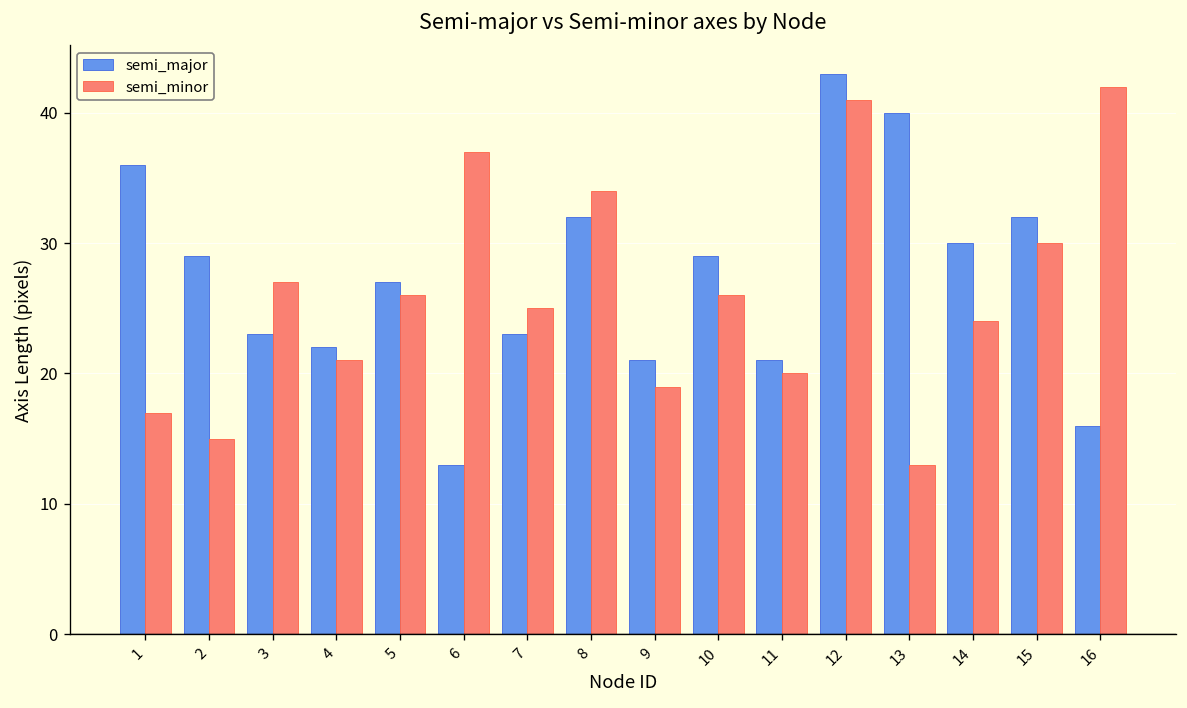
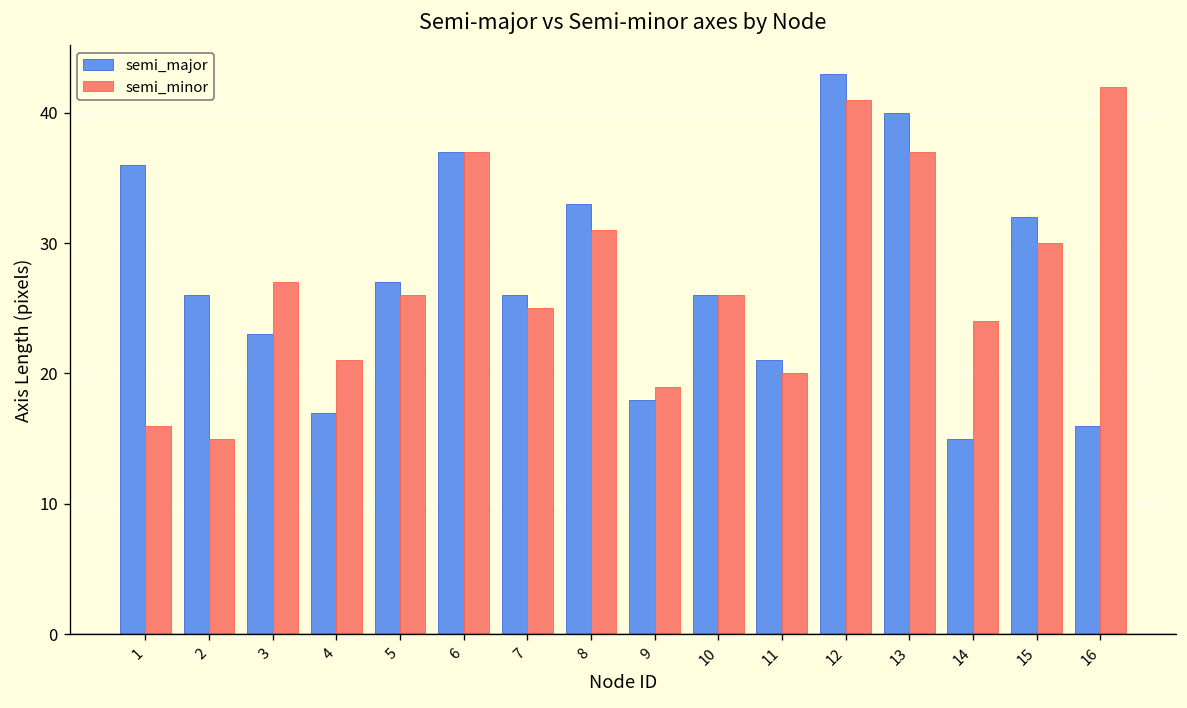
  {
    "semi_major": {
      "1": 36,
-     "2": 29,
+     "2": 26,
      "3": 23,
-     "4": 22,
+     "4": 17,
      "5": 27,
-     "6": 13,
-     "7": 23,
-     "8": 32,
-     "9": 21,
-     "10": 29,
+     "6": 37,
+     "7": 26,
+     "8": 33,
+     "9": 18,
+     "10": 26,
      "11": 21,
      "12": 43,
      "13": 40,
-     "14": 30,
+     "14": 15,
      "15": 32,
      "16": 16
    },
    "semi_minor": {
-     "1": 17,
+     "1": 16,
      "2": 15,
      "3": 27,
      "4": 21,
      "5": 26,
      "6": 37,
      "7": 25,
-     "8": 34,
+     "8": 31,
      "9": 19,
      "10": 26,
      "11": 20,
      "12": 41,
-     "13": 13,
+     "13": 37,
      "14": 24,
      "15": 30,
      "16": 42
    }
  }
